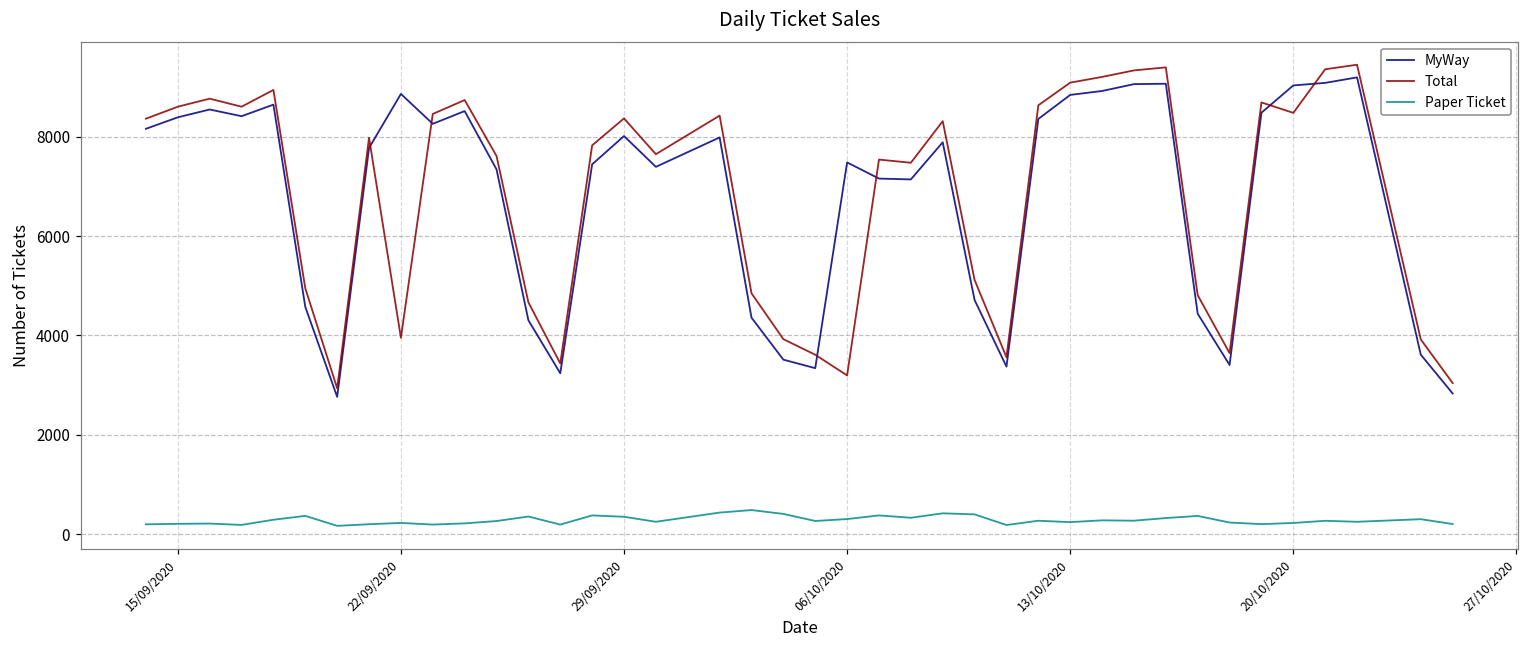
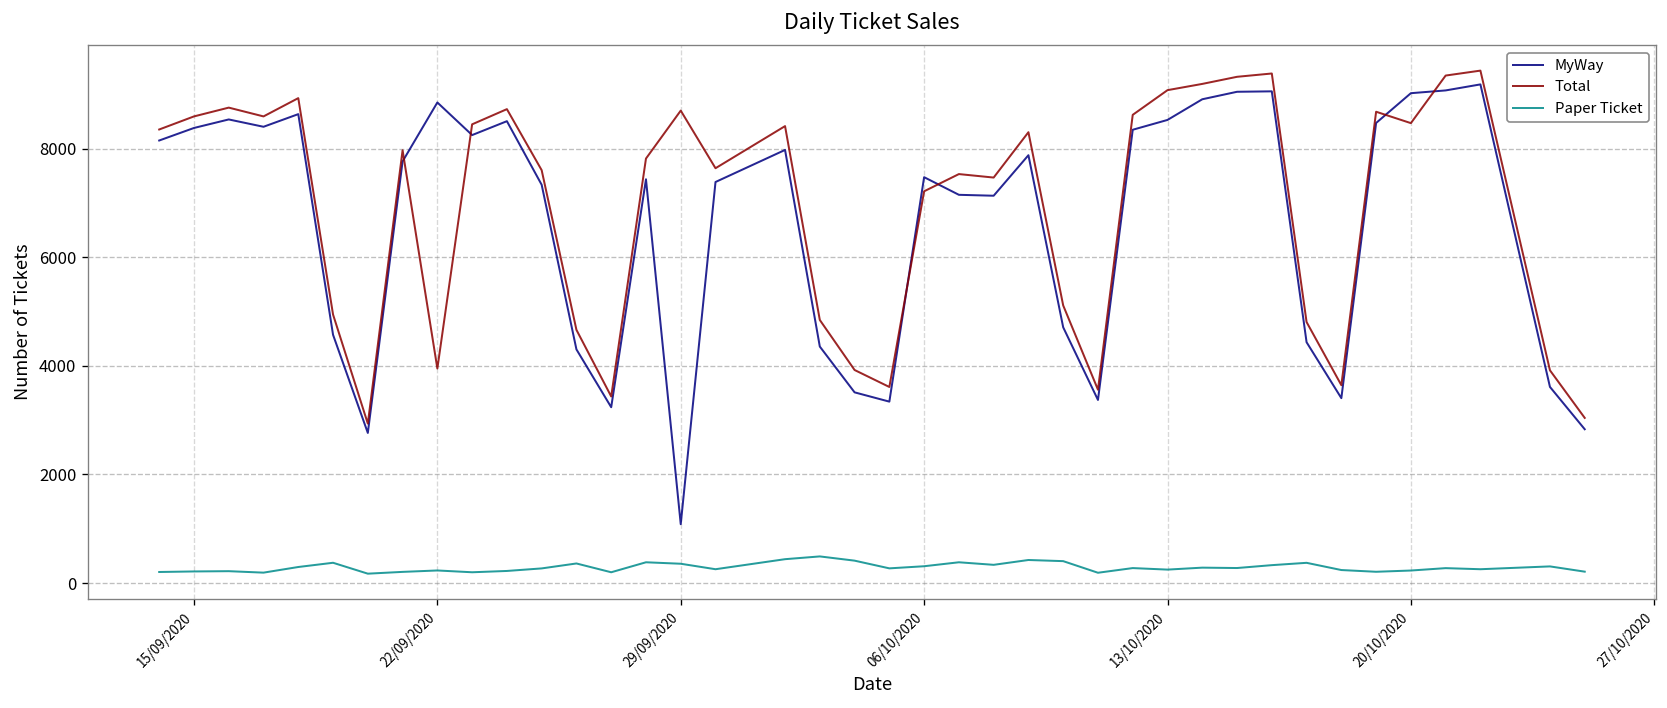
  {
    "MyWay": {
      "15/09/2020": 8400,
      "22/09/2020": 8900,
-     "29/09/2020": 8000,
+     "29/09/2020": 1100,
      "06/10/2020": 7500,
-     "13/10/2020": 8800,
+     "13/10/2020": 8500,
      "20/10/2020": 9000
    },
    "Total": {
      "15/09/2020": 8600,
      "22/09/2020": 4000,
-     "29/09/2020": 8400,
-     "06/10/2020": 3200,
+     "29/09/2020": 8700,
+     "06/10/2020": 7200,
      "13/10/2020": 9100,
      "20/10/2020": 8500
    },
    "Paper Ticket": {
      "15/09/2020": 200,
      "22/09/2020": 200,
      "29/09/2020": 400,
      "06/10/2020": 300,
      "13/10/2020": 200,
      "20/10/2020": 200
    }
  }
